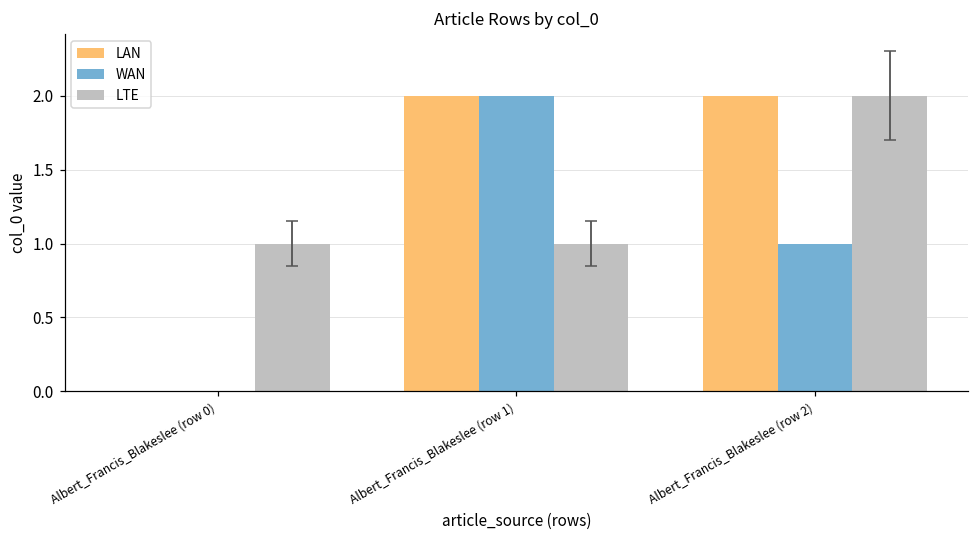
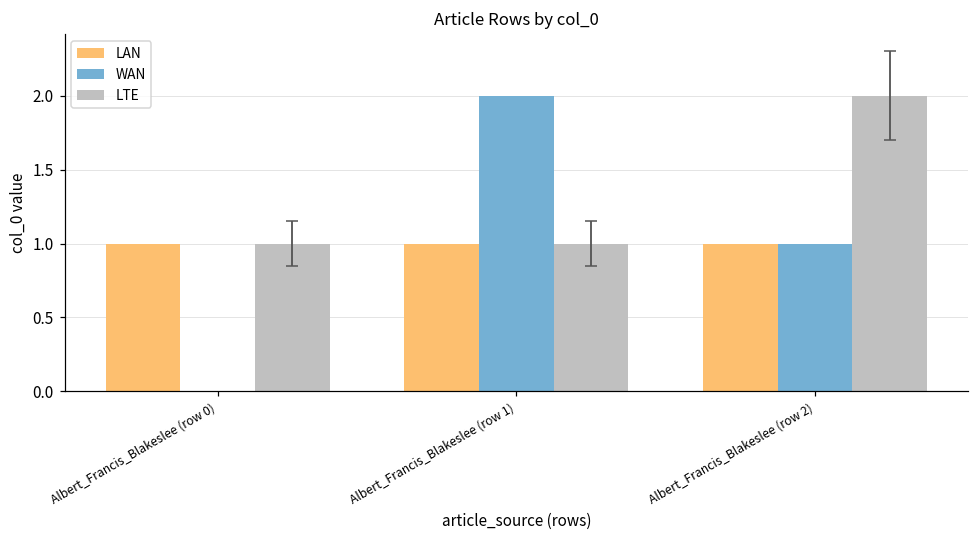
  {
    "LAN": {
-     "Albert_Francis_Blakeslee (row 0)": 0,
-     "Albert_Francis_Blakeslee (row 1)": 2,
-     "Albert_Francis_Blakeslee (row 2)": 2
+     "Albert_Francis_Blakeslee (row 0)": 1,
+     "Albert_Francis_Blakeslee (row 1)": 1,
+     "Albert_Francis_Blakeslee (row 2)": 1
    },
    "WAN": {
      "Albert_Francis_Blakeslee (row 0)": 0,
      "Albert_Francis_Blakeslee (row 1)": 2,
      "Albert_Francis_Blakeslee (row 2)": 1
    },
    "LTE": {
      "Albert_Francis_Blakeslee (row 0)": 1,
      "Albert_Francis_Blakeslee (row 1)": 1,
      "Albert_Francis_Blakeslee (row 2)": 2
    }
  }
